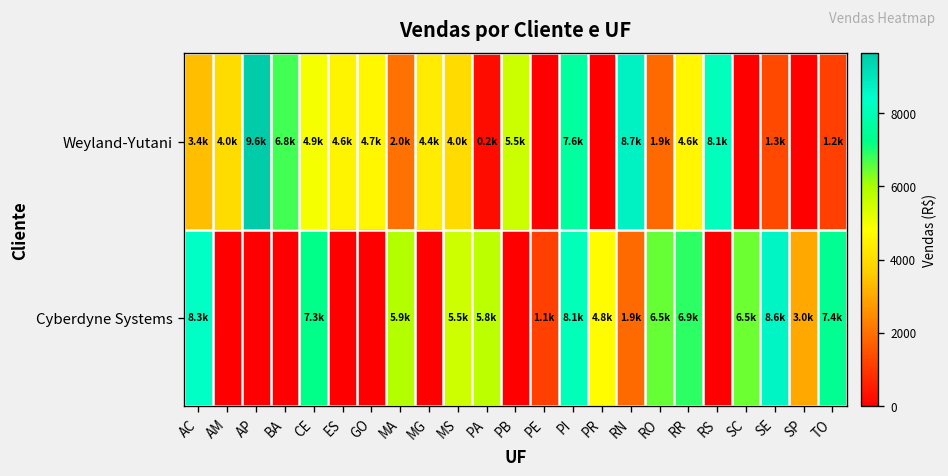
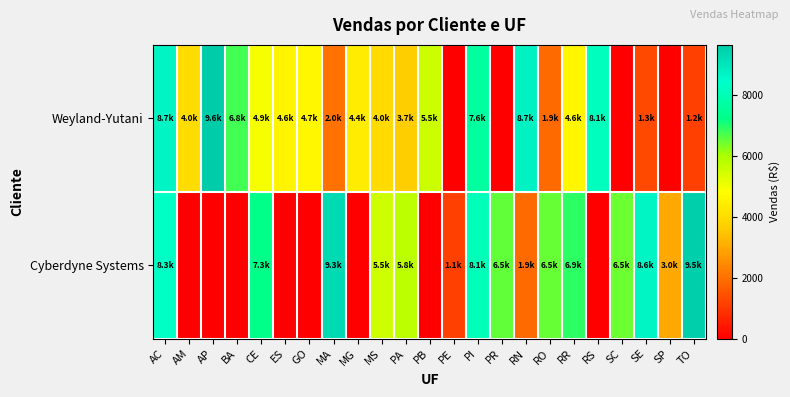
  {
    "Weyland-Yutani": {
-     "AC": "3.4k",
+     "AC": "8.7k",
      "AM": "4.0k",
      "AP": "9.6k",
      "BA": "6.8k",
      "CE": "4.9k",
      "ES": "4.6k",
      "GO": "4.7k",
      "MA": "2.0k",
      "MG": "4.4k",
      "MS": "4.0k",
-     "PA": "0.2k",
+     "PA": "3.7k",
      "PB": "5.5k",
      "PI": "7.6k",
      "RN": "8.7k",
      "RO": "1.9k",
      "RR": "4.6k",
      "RS": "8.1k",
      "SE": "1.3k",
      "TO": "1.2k"
    },
    "Cyberdyne Systems": {
      "AC": "8.3k",
      "CE": "7.3k",
-     "MA": "5.9k",
+     "MA": "9.3k",
      "MS": "5.5k",
      "PA": "5.8k",
      "PE": "1.1k",
      "PI": "8.1k",
-     "PR": "4.8k",
+     "PR": "6.5k",
      "RN": "1.9k",
      "RO": "6.5k",
      "RR": "6.9k",
      "SC": "6.5k",
      "SE": "8.6k",
      "SP": "3.0k",
-     "TO": "7.4k"
+     "TO": "9.5k"
    }
  }
